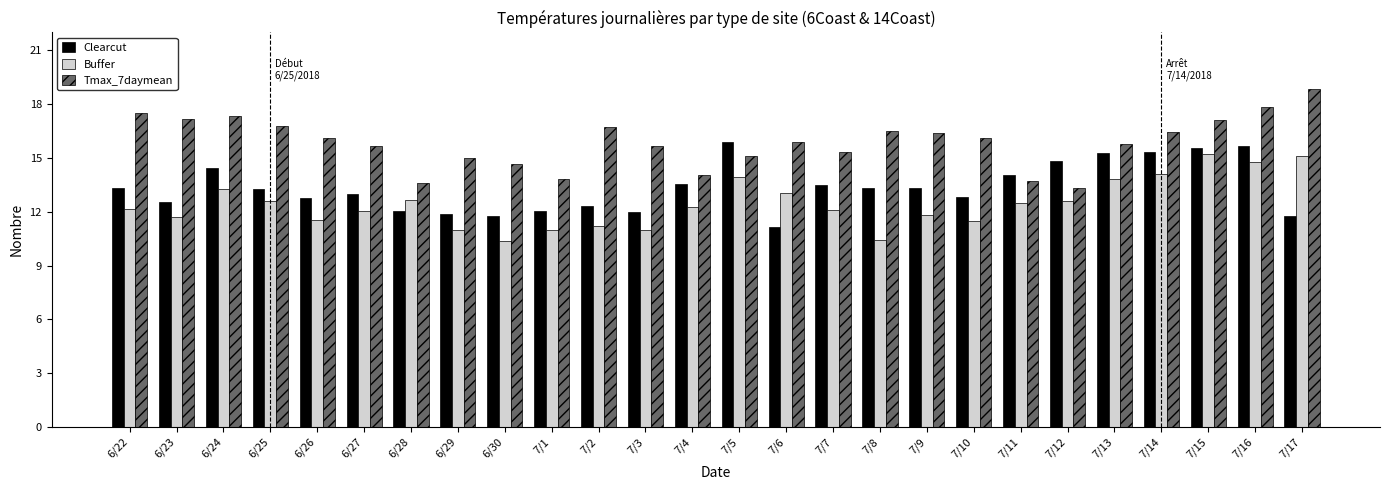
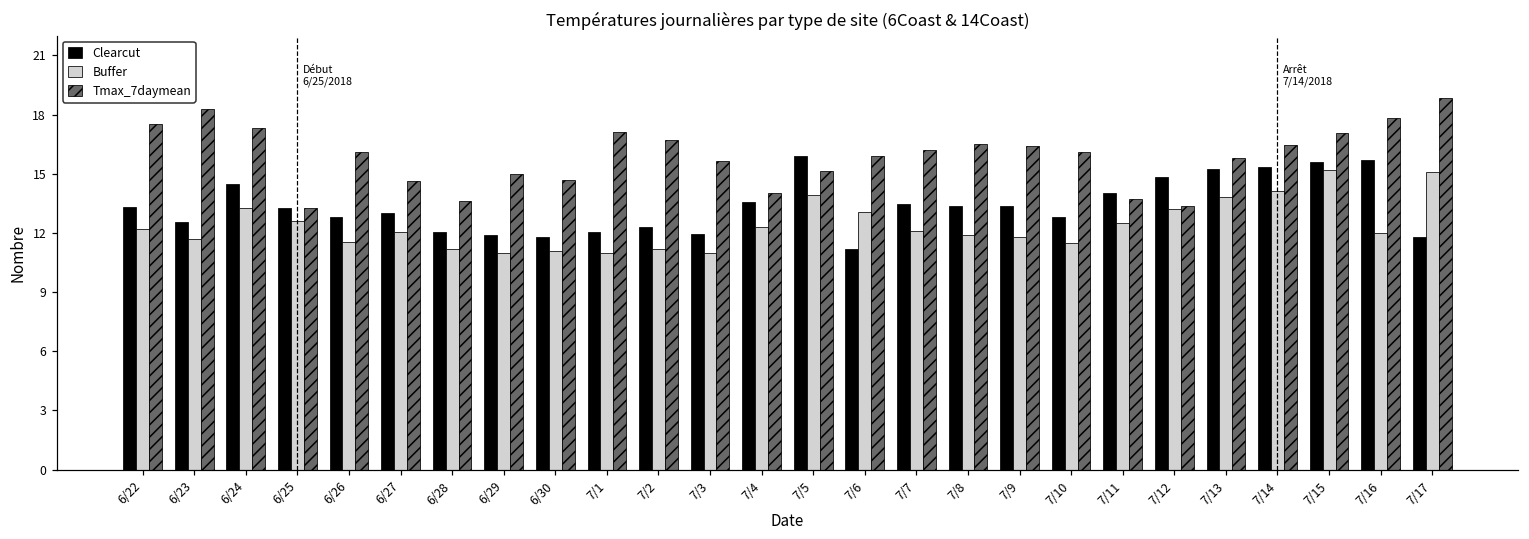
  {
    "Clearcut": {
      "6/22": 13.3,
      "6/23": 12.5,
      "6/24": 14.5,
      "6/25": 13.3,
      "6/26": 12.8,
      "6/27": 13.0,
      "6/28": 12.0,
      "6/29": 11.9,
      "6/30": 11.8,
      "7/1": 12.0,
      "7/2": 12.3,
      "7/3": 12.0,
      "7/4": 13.6,
      "7/5": 15.9,
      "7/6": 11.2,
      "7/7": 13.5,
      "7/8": 13.3,
      "7/9": 13.3,
      "7/10": 12.8,
      "7/11": 14.0,
      "7/12": 14.8,
      "7/13": 15.3,
      "7/14": 15.3,
      "7/15": 15.6,
      "7/16": 15.7,
      "7/17": 11.8
    },
    "Buffer": {
      "6/22": 12.2,
      "6/23": 11.7,
      "6/24": 13.3,
      "6/25": 12.6,
      "6/26": 11.6,
      "6/27": 12.0,
-     "6/28": 12.7,
+     "6/28": 11.2,
      "6/29": 11.0,
-     "6/30": 10.4,
+     "6/30": 11.1,
      "7/1": 11.0,
      "7/2": 11.2,
      "7/3": 11.0,
      "7/4": 12.3,
      "7/5": 13.9,
      "7/6": 13.1,
      "7/7": 12.1,
-     "7/8": 10.4,
+     "7/8": 11.9,
      "7/9": 11.8,
      "7/10": 11.5,
      "7/11": 12.5,
-     "7/12": 12.6,
+     "7/12": 13.2,
      "7/13": 13.8,
      "7/14": 14.1,
      "7/15": 15.2,
-     "7/16": 14.8,
+     "7/16": 12.0,
      "7/17": 15.1
    },
    "Tmax_7daymean": {
      "6/22": 17.5,
-     "6/23": 17.2,
+     "6/23": 18.3,
      "6/24": 17.3,
-     "6/25": 16.8,
+     "6/25": 13.2,
      "6/26": 16.1,
-     "6/27": 15.7,
+     "6/27": 14.6,
      "6/28": 13.6,
      "6/29": 15.0,
      "6/30": 14.7,
-     "7/1": 13.8,
+     "7/1": 17.1,
      "7/2": 16.7,
      "7/3": 15.6,
      "7/4": 14.0,
      "7/5": 15.1,
      "7/6": 15.9,
-     "7/7": 15.3,
+     "7/7": 16.2,
      "7/8": 16.5,
      "7/9": 16.4,
      "7/10": 16.1,
      "7/11": 13.7,
      "7/12": 13.3,
      "7/13": 15.8,
      "7/14": 16.5,
      "7/15": 17.1,
      "7/16": 17.9,
      "7/17": 18.8
    }
  }
